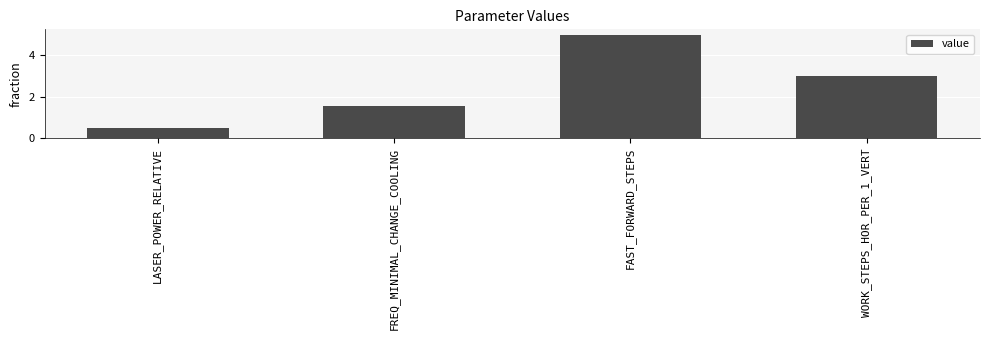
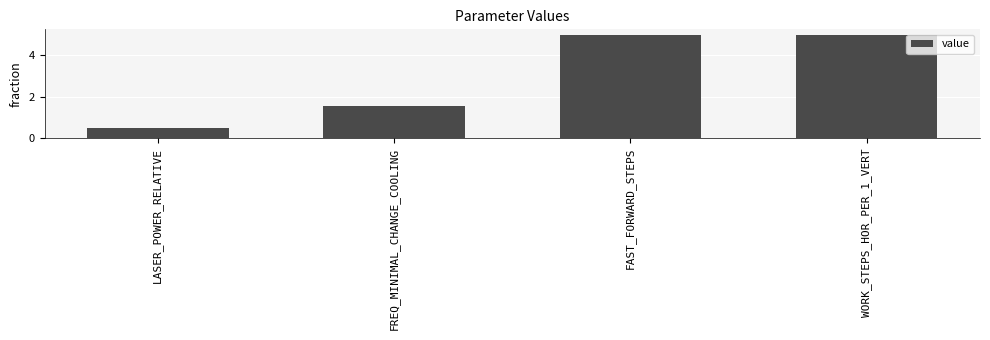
  {
    "LASER_POWER_RELATIVE": 0.5,
    "FREQ_MINIMAL_CHANGE_COOLING": 1.6,
    "FAST_FORWARD_STEPS": 5,
-   "WORK_STEPS_HOR_PER_1_VERT": 3
+   "WORK_STEPS_HOR_PER_1_VERT": 5
  }
